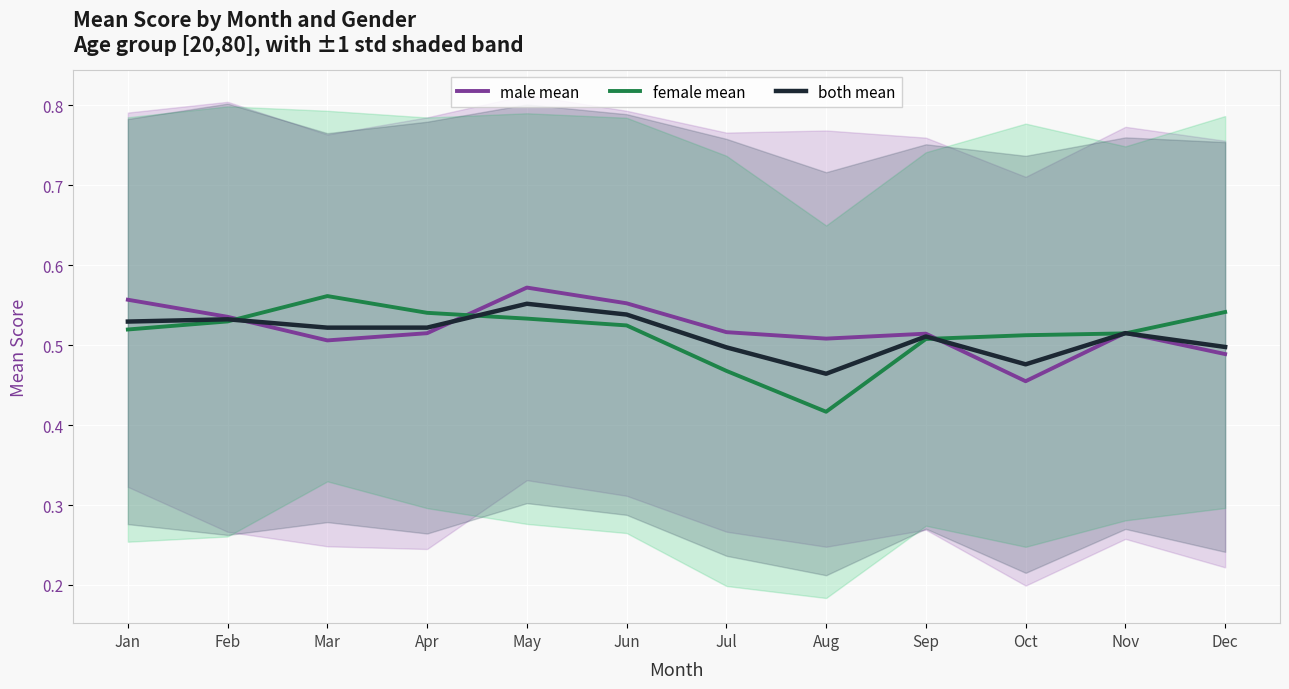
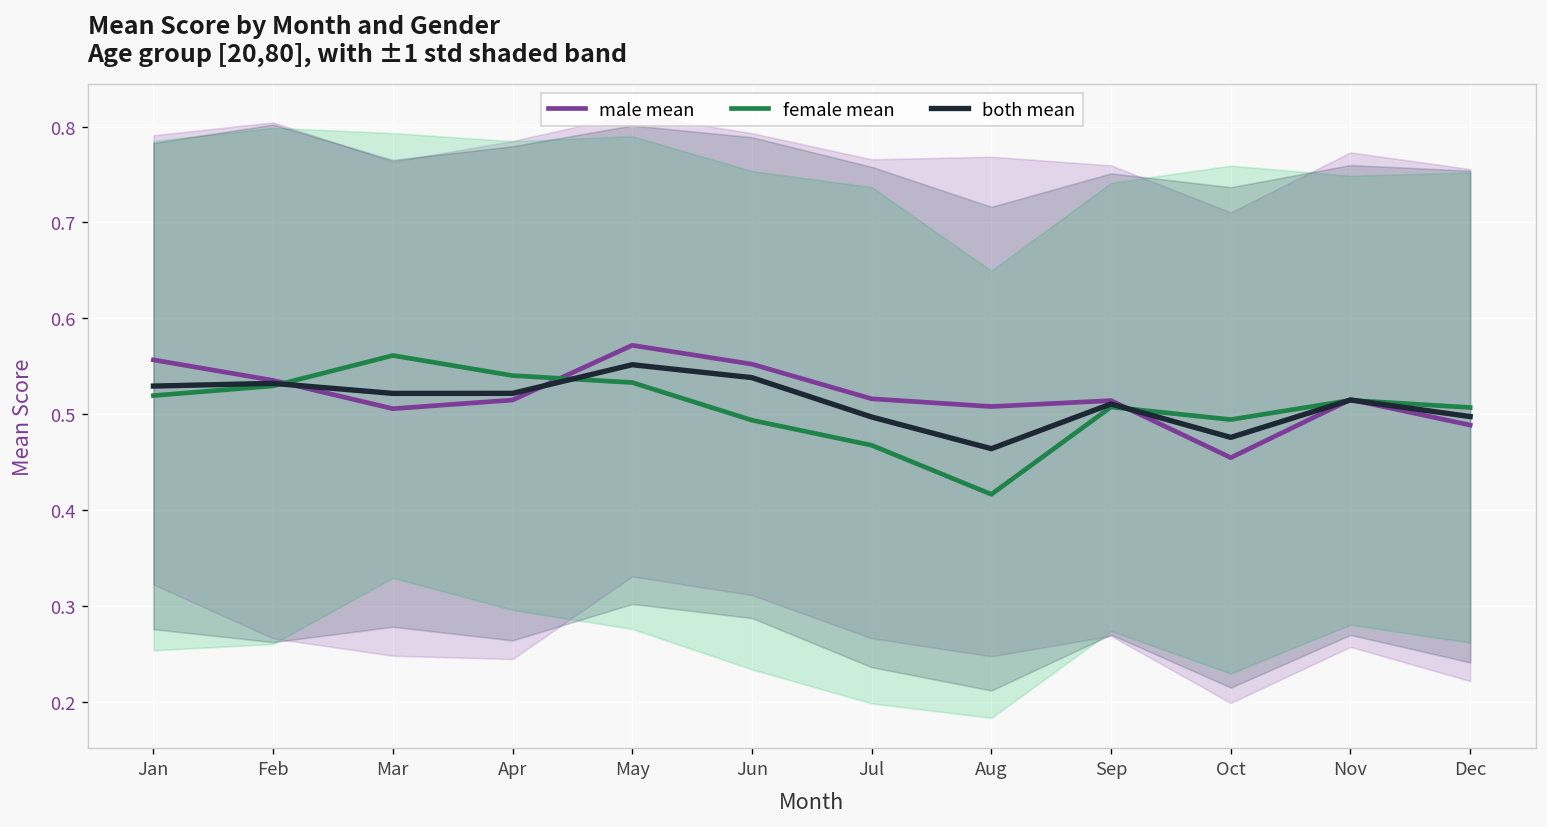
  {
    "female mean": {
      "Jan": 0.52,
      "Mar": 0.56,
      "Apr": 0.54,
      "May": 0.53,
-     "Jun": 0.52,
+     "Jun": 0.49,
      "Jul": 0.47,
      "Aug": 0.42,
-     "Oct": 0.51,
-     "Dec": 0.54
+     "Oct": 0.49,
+     "Dec": 0.51
    }
  }
